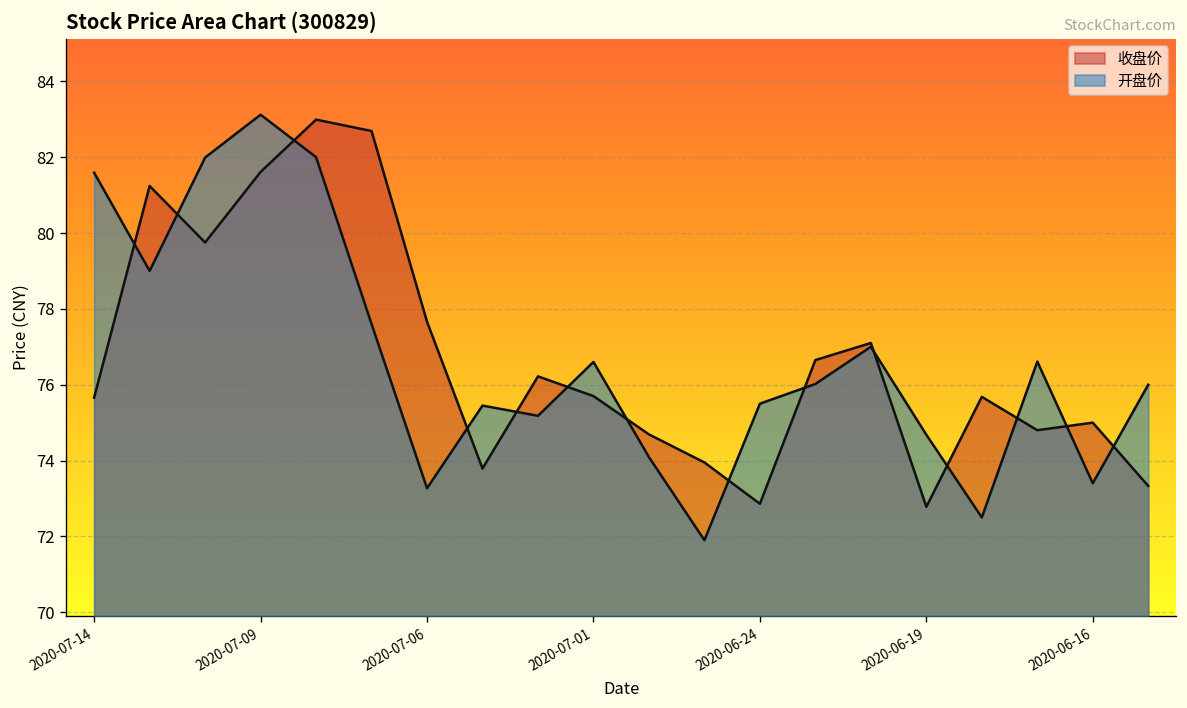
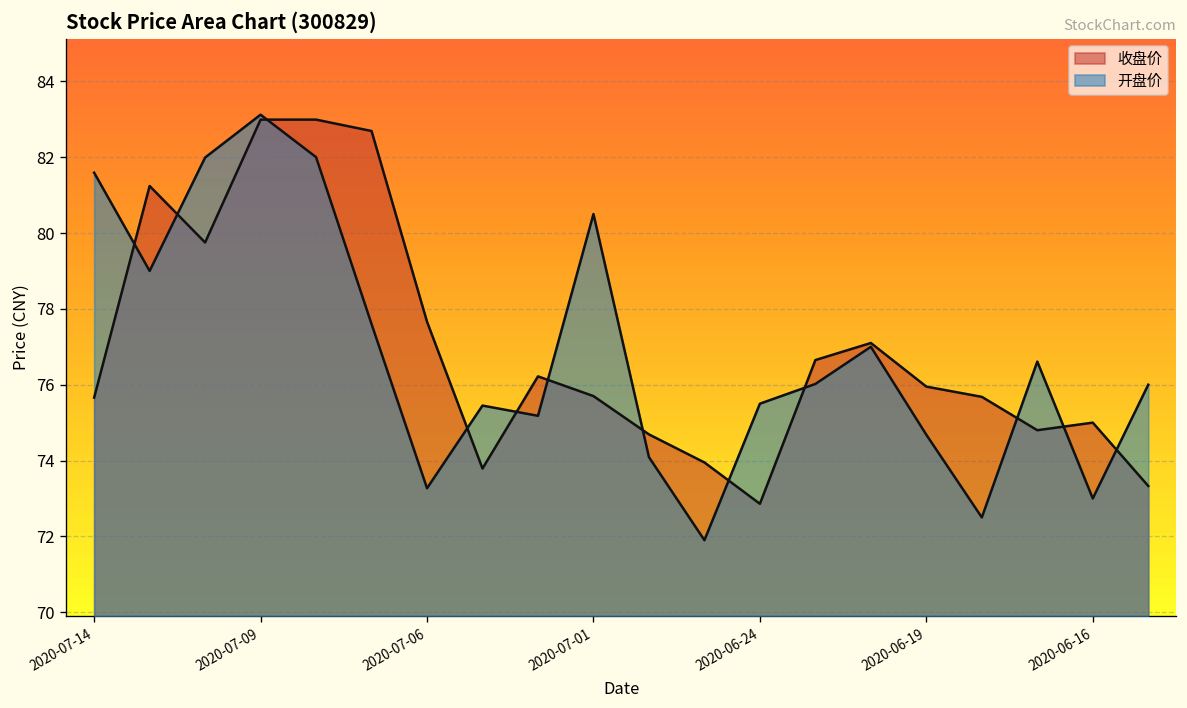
  {
    "收盘价": {
      "2020-07-14": 75.7,
-     "2020-07-09": 81.6,
+     "2020-07-09": 83.0,
      "2020-07-06": 77.7,
      "2020-07-01": 75.7,
      "2020-06-24": 72.9,
-     "2020-06-19": 72.8,
+     "2020-06-19": 76.0,
      "2020-06-16": 75.0
    },
    "开盘价": {
      "2020-07-14": 81.6,
      "2020-07-09": 83.1,
      "2020-07-06": 73.3,
-     "2020-07-01": 76.6,
+     "2020-07-01": 80.5,
      "2020-06-24": 75.5,
      "2020-06-19": 74.7,
-     "2020-06-16": 73.4
+     "2020-06-16": 73.0
    }
  }
